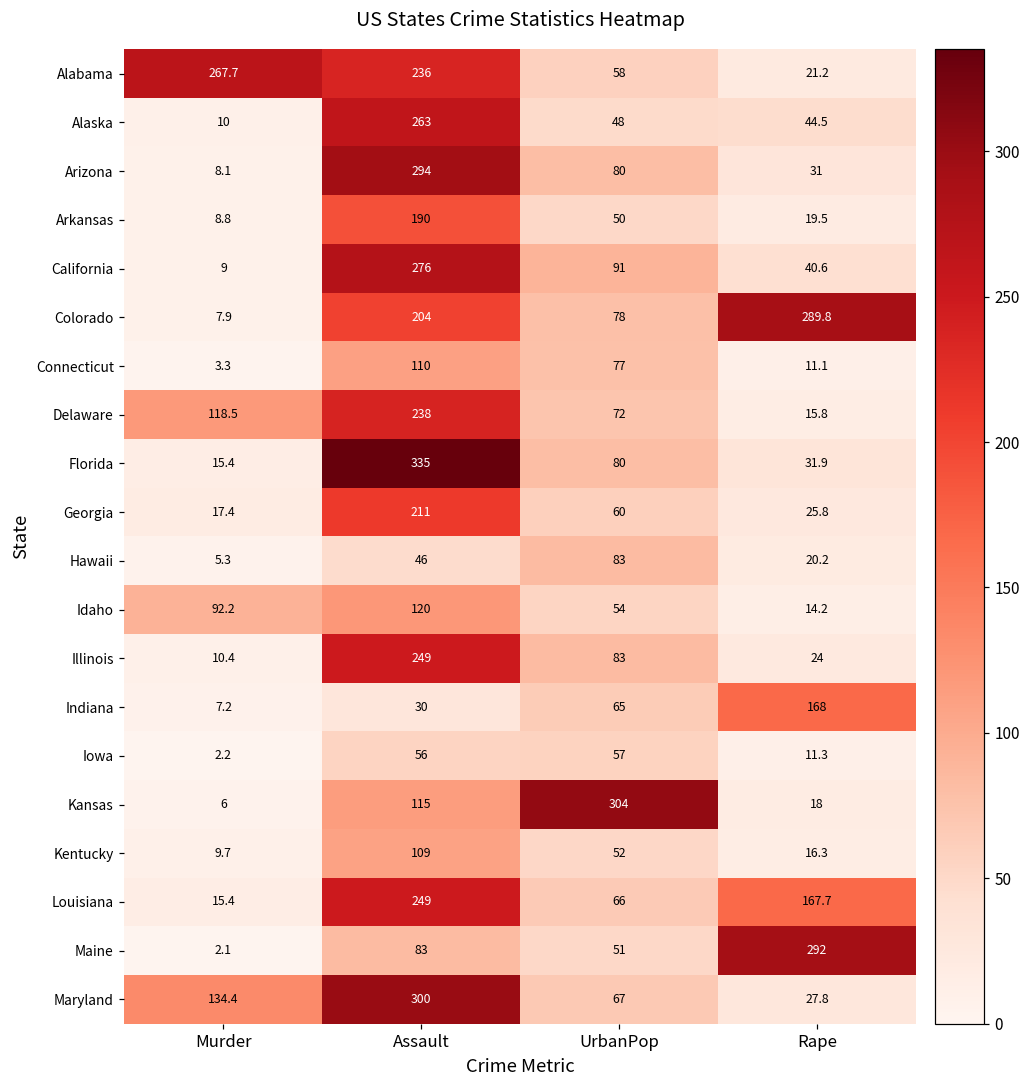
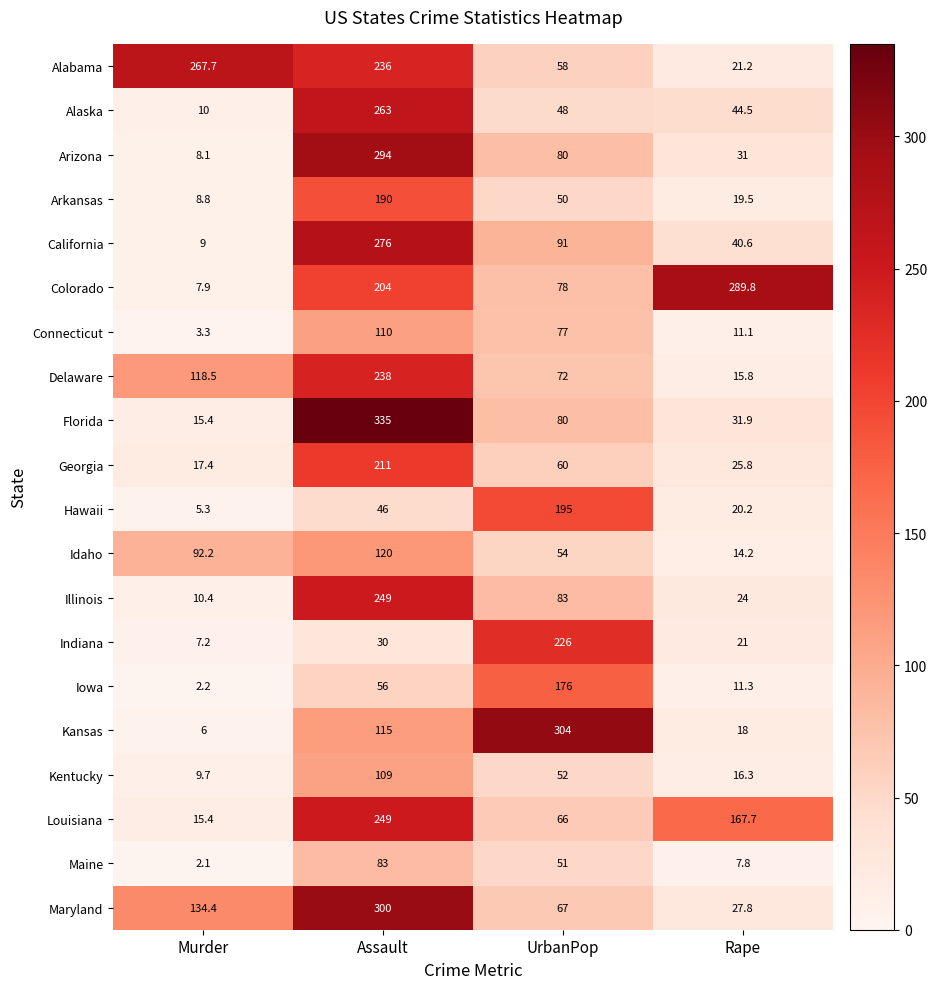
  {
    "Alabama": {
      "Murder": 267.7,
      "Assault": 236,
      "UrbanPop": 58,
      "Rape": 21.2
    },
    "Alaska": {
      "Murder": 10,
      "Assault": 263,
      "UrbanPop": 48,
      "Rape": 44.5
    },
    "Arizona": {
      "Murder": 8.1,
      "Assault": 294,
      "UrbanPop": 80,
      "Rape": 31
    },
    "Arkansas": {
      "Murder": 8.8,
      "Assault": 190,
      "UrbanPop": 50,
      "Rape": 19.5
    },
    "California": {
      "Murder": 9,
      "Assault": 276,
      "UrbanPop": 91,
      "Rape": 40.6
    },
    "Colorado": {
      "Murder": 7.9,
      "Assault": 204,
      "UrbanPop": 78,
      "Rape": 289.8
    },
    "Connecticut": {
      "Murder": 3.3,
      "Assault": 110,
      "UrbanPop": 77,
      "Rape": 11.1
    },
    "Delaware": {
      "Murder": 118.5,
      "Assault": 238,
      "UrbanPop": 72,
      "Rape": 15.8
    },
    "Florida": {
      "Murder": 15.4,
      "Assault": 335,
      "UrbanPop": 80,
      "Rape": 31.9
    },
    "Georgia": {
      "Murder": 17.4,
      "Assault": 211,
      "UrbanPop": 60,
      "Rape": 25.8
    },
    "Hawaii": {
      "Murder": 5.3,
      "Assault": 46,
-     "UrbanPop": 83,
+     "UrbanPop": 195,
      "Rape": 20.2
    },
    "Idaho": {
      "Murder": 92.2,
      "Assault": 120,
      "UrbanPop": 54,
      "Rape": 14.2
    },
    "Illinois": {
      "Murder": 10.4,
      "Assault": 249,
      "UrbanPop": 83,
      "Rape": 24
    },
    "Indiana": {
      "Murder": 7.2,
      "Assault": 30,
-     "UrbanPop": 65,
-     "Rape": 168
+     "UrbanPop": 226,
+     "Rape": 21
    },
    "Iowa": {
      "Murder": 2.2,
      "Assault": 56,
-     "UrbanPop": 57,
+     "UrbanPop": 176,
      "Rape": 11.3
    },
    "Kansas": {
      "Murder": 6,
      "Assault": 115,
      "UrbanPop": 304,
      "Rape": 18
    },
    "Kentucky": {
      "Murder": 9.7,
      "Assault": 109,
      "UrbanPop": 52,
      "Rape": 16.3
    },
    "Louisiana": {
      "Murder": 15.4,
      "Assault": 249,
      "UrbanPop": 66,
      "Rape": 167.7
    },
    "Maine": {
      "Murder": 2.1,
      "Assault": 83,
      "UrbanPop": 51,
-     "Rape": 292
+     "Rape": 7.8
    },
    "Maryland": {
      "Murder": 134.4,
      "Assault": 300,
      "UrbanPop": 67,
      "Rape": 27.8
    }
  }
